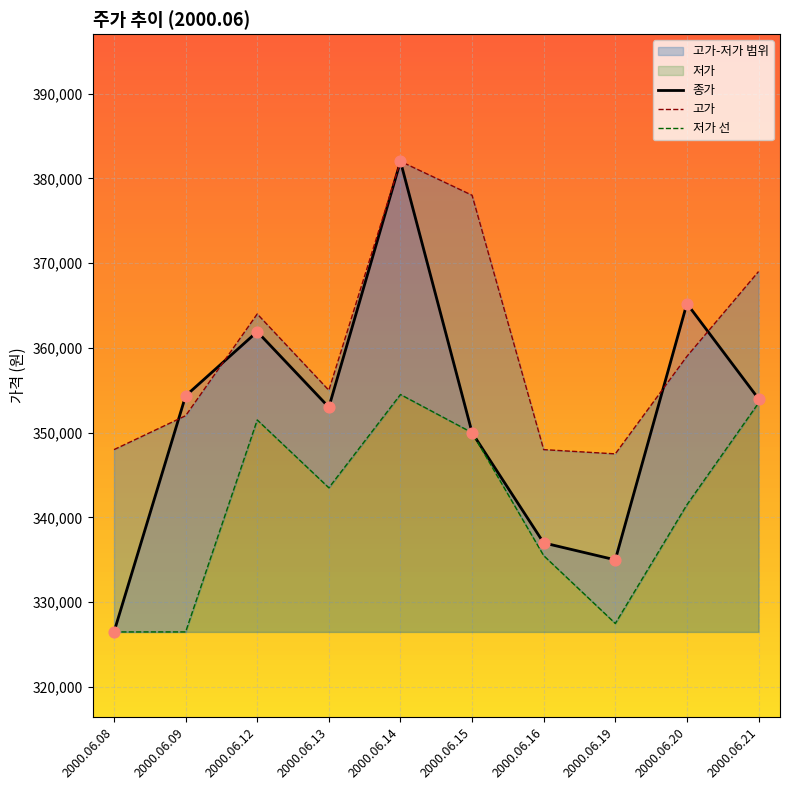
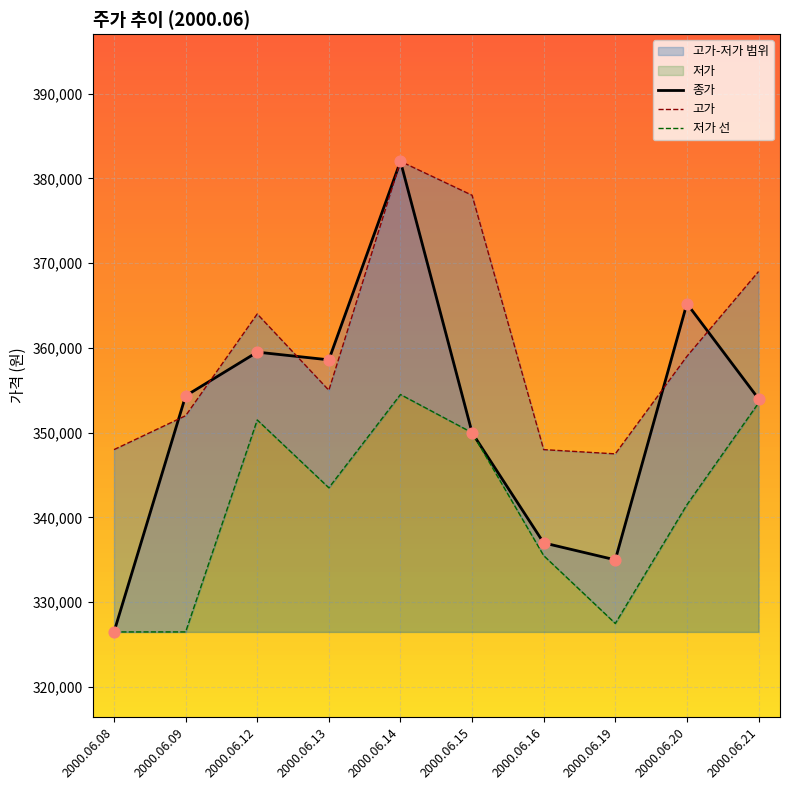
  {
    "종가": {
      "2000.06.09": "354,000",
-     "2000.06.12": "362,000",
-     "2000.06.13": "353,000",
+     "2000.06.12": "360,000",
+     "2000.06.13": "359,000",
      "2000.06.16": "337,000",
      "2000.06.19": "335,000",
      "2000.06.20": "365,000",
      "2000.06.21": "354,000"
    }
  }
